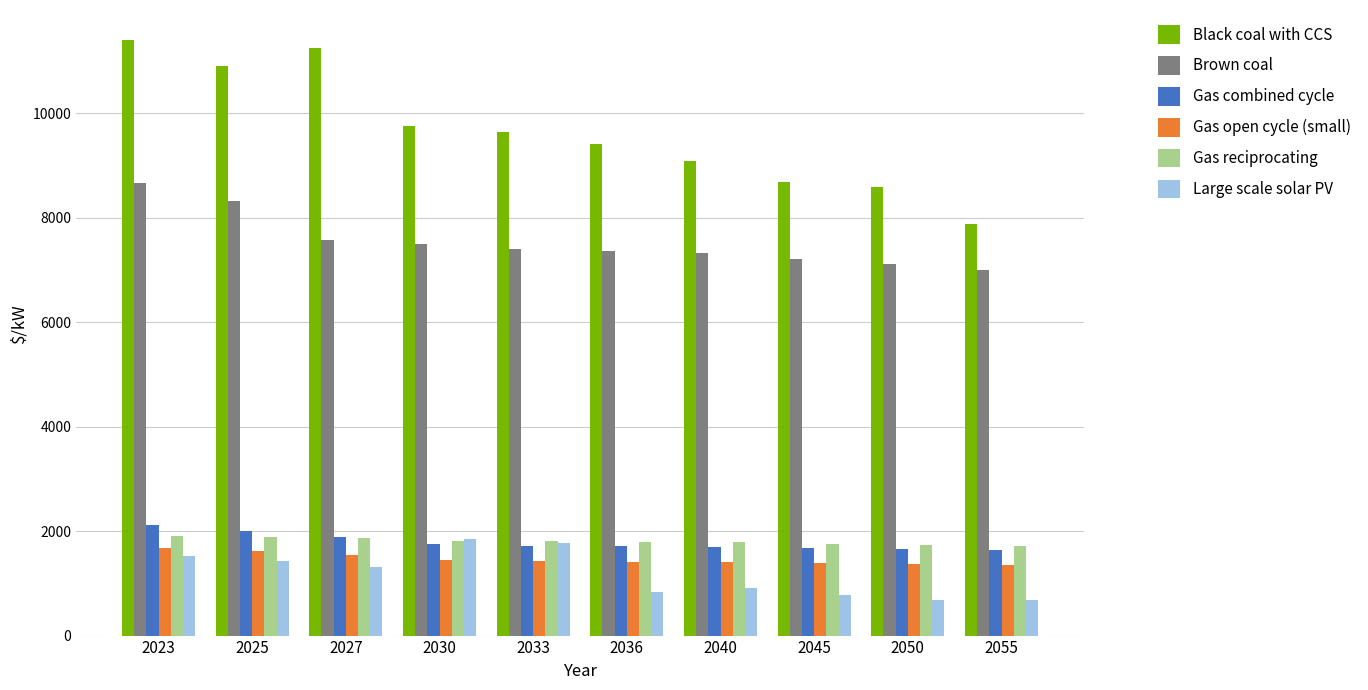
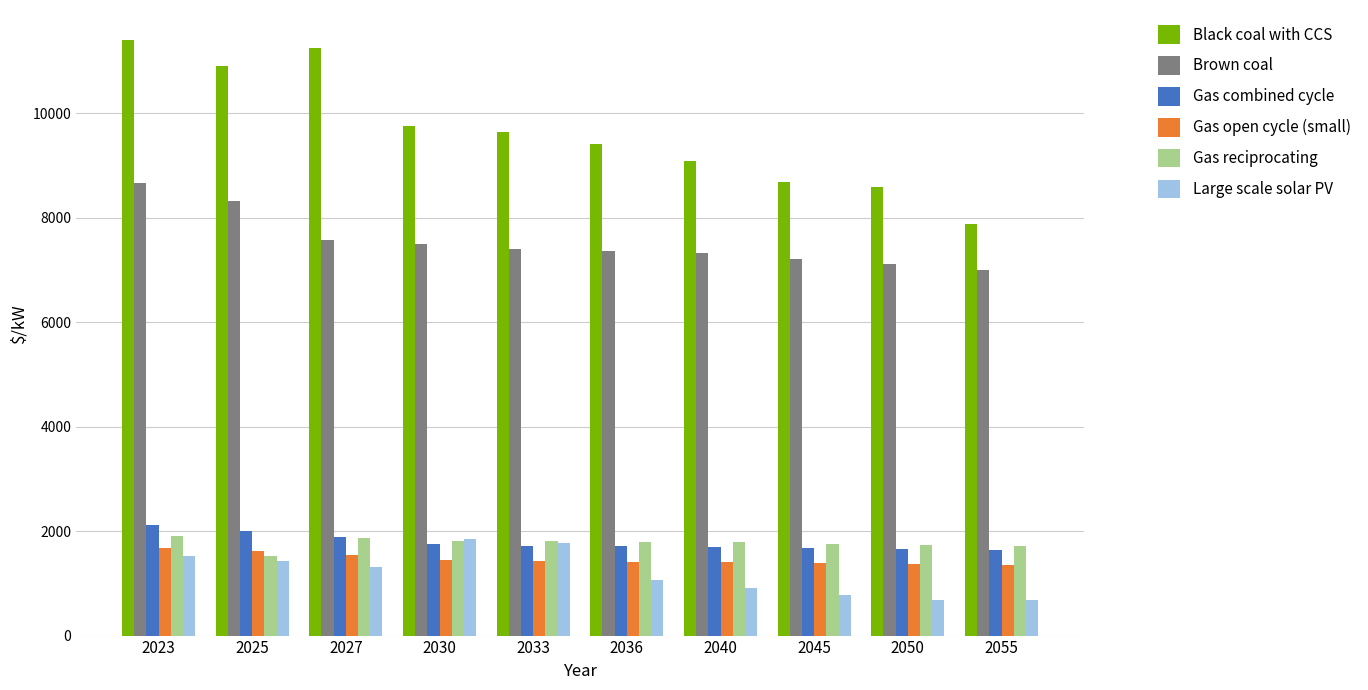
  {
    "Black coal with CCS": {
      "2023": 11400,
      "2025": 10900,
      "2027": 11300,
      "2030": 9800,
      "2033": 9600,
      "2036": 9400,
      "2040": 9100,
      "2045": 8700,
      "2050": 8600,
      "2055": 7900
    },
    "Brown coal": {
      "2023": 8700,
      "2025": 8300,
      "2027": 7600,
      "2030": 7500,
      "2033": 7400,
      "2036": 7400,
      "2040": 7300,
      "2045": 7200,
      "2050": 7100,
      "2055": 7000
    },
    "Gas combined cycle": {
      "2023": 2100,
      "2025": 2000,
      "2027": 1900,
      "2030": 1700,
      "2033": 1700,
      "2036": 1700,
      "2040": 1700,
      "2045": 1700,
      "2050": 1700,
      "2055": 1600
    },
    "Gas open cycle (small)": {
      "2023": 1700,
      "2025": 1600,
      "2027": 1500,
      "2030": 1400,
      "2033": 1400,
      "2036": 1400,
      "2040": 1400,
      "2045": 1400,
      "2050": 1400,
      "2055": 1300
    },
    "Gas reciprocating": {
      "2023": 1900,
-     "2025": 1900,
+     "2025": 1500,
      "2027": 1900,
      "2030": 1800,
      "2033": 1800,
      "2036": 1800,
      "2040": 1800,
      "2045": 1800,
      "2050": 1700,
      "2055": 1700
    },
    "Large scale solar PV": {
      "2023": 1500,
      "2025": 1400,
      "2027": 1300,
      "2030": 1800,
      "2033": 1800,
-     "2036": 800,
+     "2036": 1100,
      "2040": 900,
      "2045": 800,
      "2050": 700,
      "2055": 700
    }
  }
